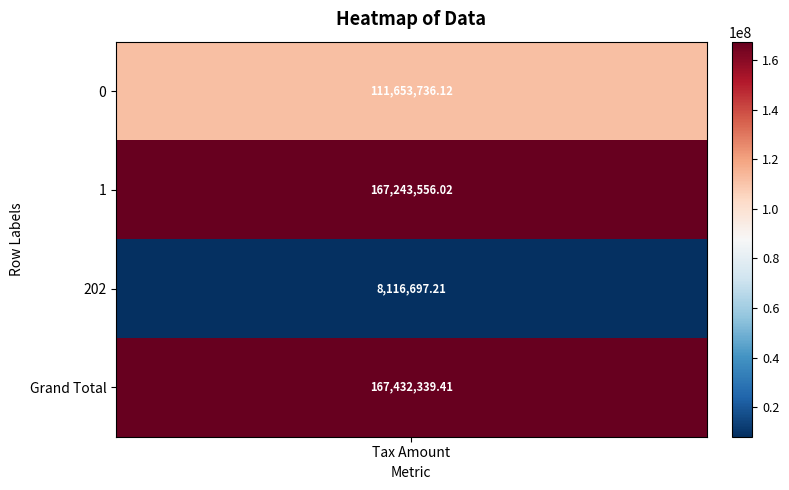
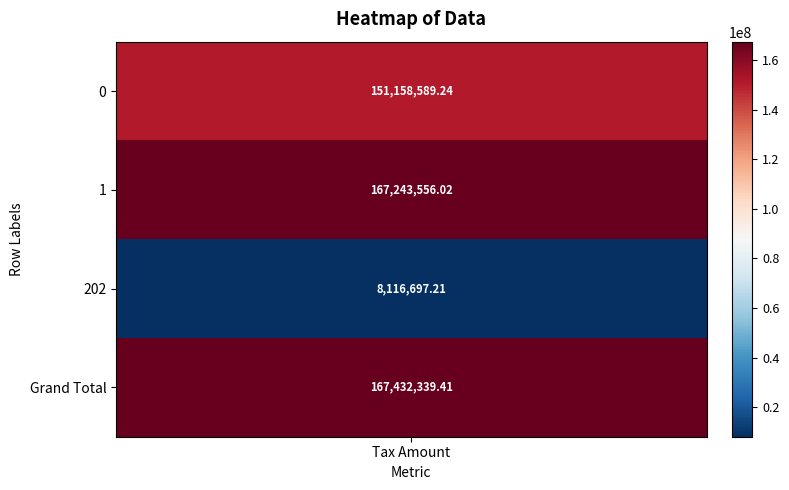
  {
    "0": {
-     "Tax Amount": "111,653,736.12"
+     "Tax Amount": "151,158,589.24"
    },
    "1": {
      "Tax Amount": "167,243,556.02"
    },
    "202": {
      "Tax Amount": "8,116,697.21"
    },
    "Grand Total": {
      "Tax Amount": "167,432,339.41"
    }
  }
